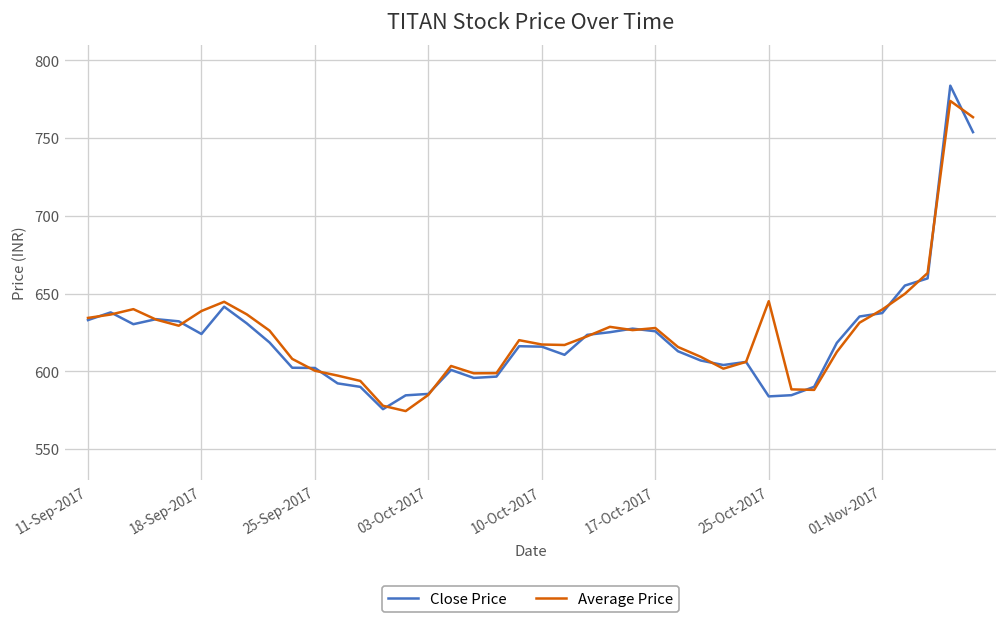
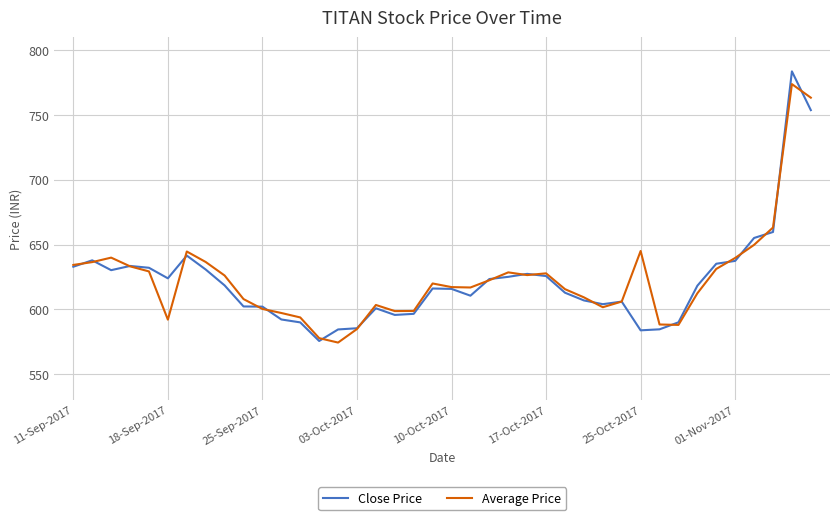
  {
    "Close Price": {
      "18-Sep-2017": 624,
      "17-Oct-2017": 626,
      "25-Oct-2017": 584,
      "01-Nov-2017": 637
    },
    "Average Price": {
-     "18-Sep-2017": 639,
+     "18-Sep-2017": 592,
      "17-Oct-2017": 628,
      "25-Oct-2017": 645,
      "01-Nov-2017": 640
    }
  }
